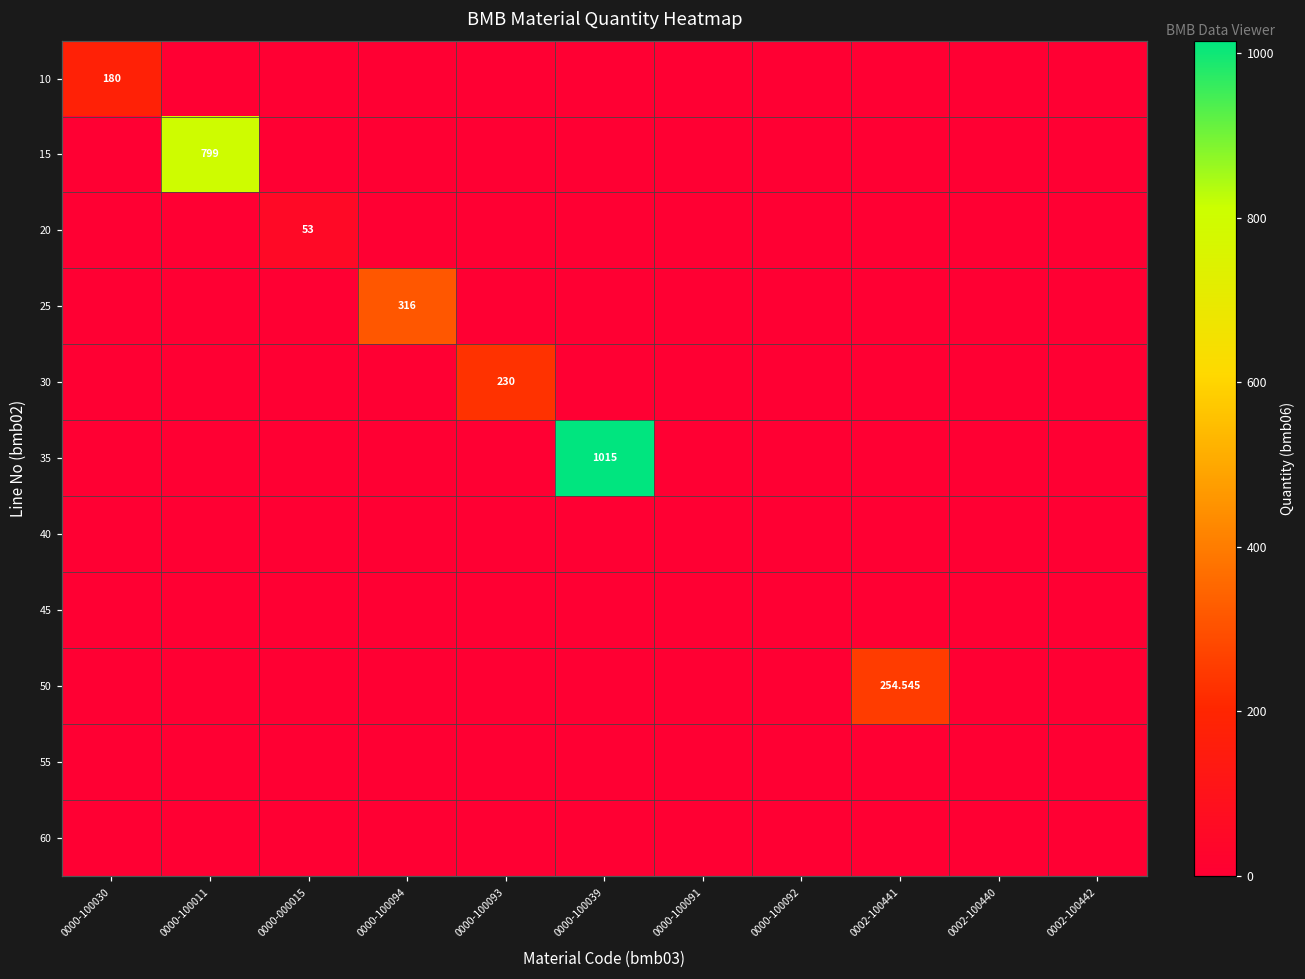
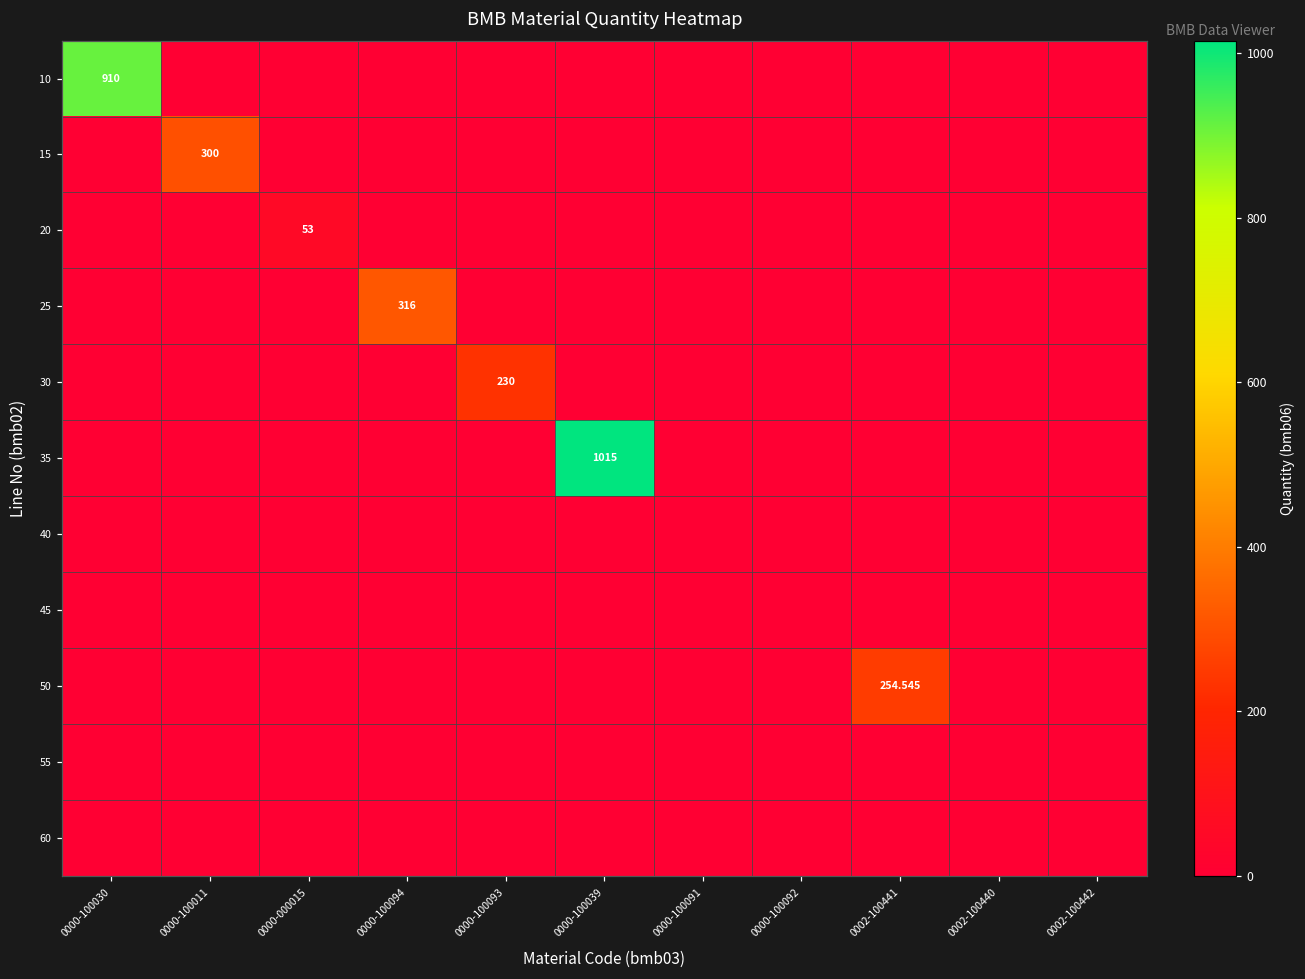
  {
    "10": {
-     "0000-100030": 180
+     "0000-100030": 910
    },
    "15": {
-     "0000-100011": 799
+     "0000-100011": 300
    },
    "20": {
      "0000-000015": 53
    },
    "25": {
      "0000-100094": 316
    },
    "30": {
      "0000-100093": 230
    },
    "35": {
      "0000-100039": 1015
    },
    "50": {
      "0002-100441": 254.545
    }
  }
